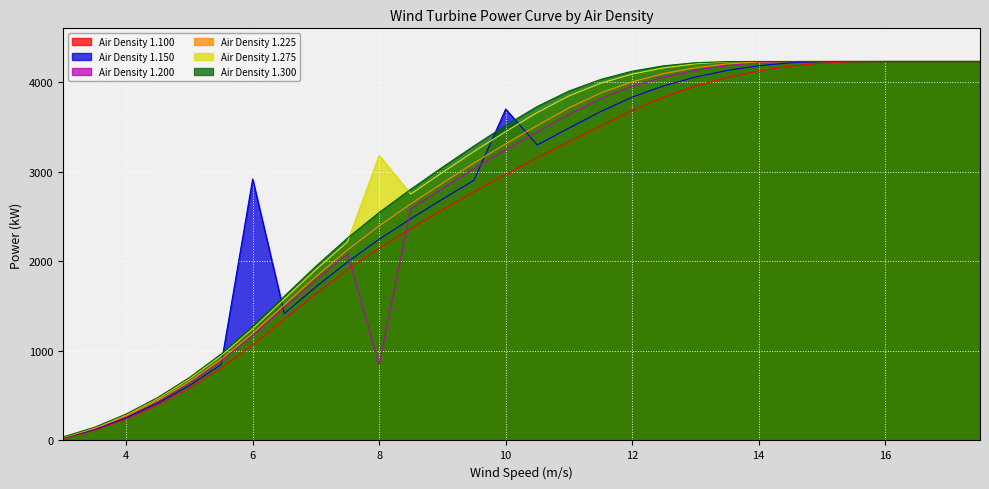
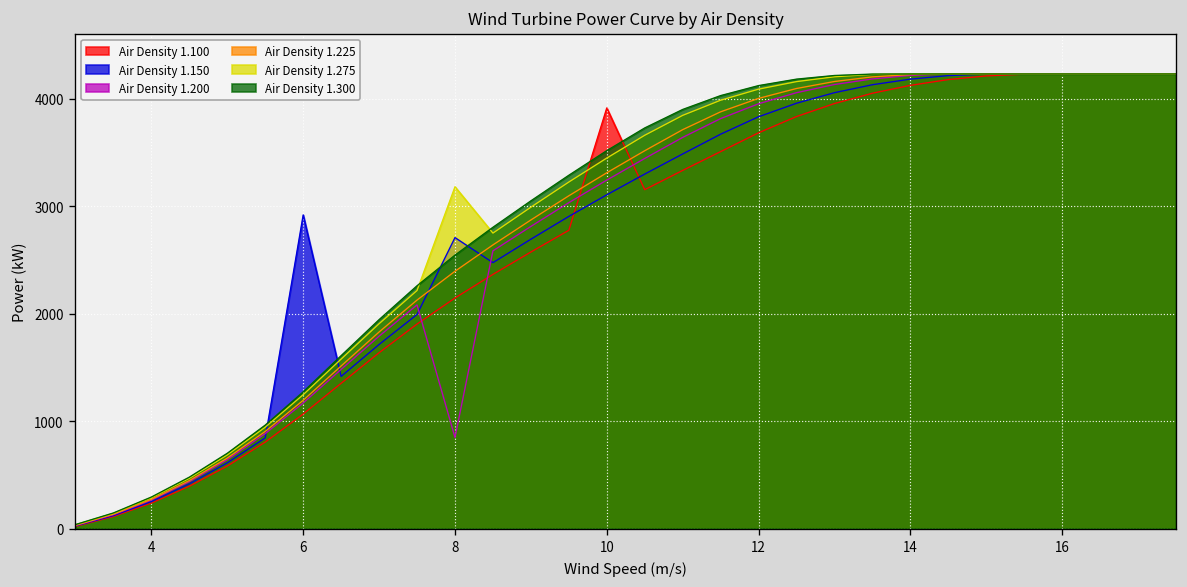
  {
    "Air Density 1.100": {
      "6": 1100,
      "8": 2100,
-     "10": 3000,
+     "10": 3900,
      "12": 3700,
      "14": 4100
    },
    "Air Density 1.150": {
      "6": 2900,
-     "8": 2200,
-     "10": 3700,
+     "8": 2700,
+     "10": 3100,
      "12": 3800,
      "14": 4200
    },
    "Air Density 1.200": {
      "8": 800,
      "10": 3200,
      "12": 4000
    },
    "Air Density 1.225": {
      "8": 2400,
      "10": 3300,
      "12": 4000
    },
    "Air Density 1.275": {
      "8": 3200,
      "10": 3400,
      "12": 4100
    },
    "Air Density 1.300": {
      "8": 2500,
      "10": 3500,
      "12": 4100
    }
  }
